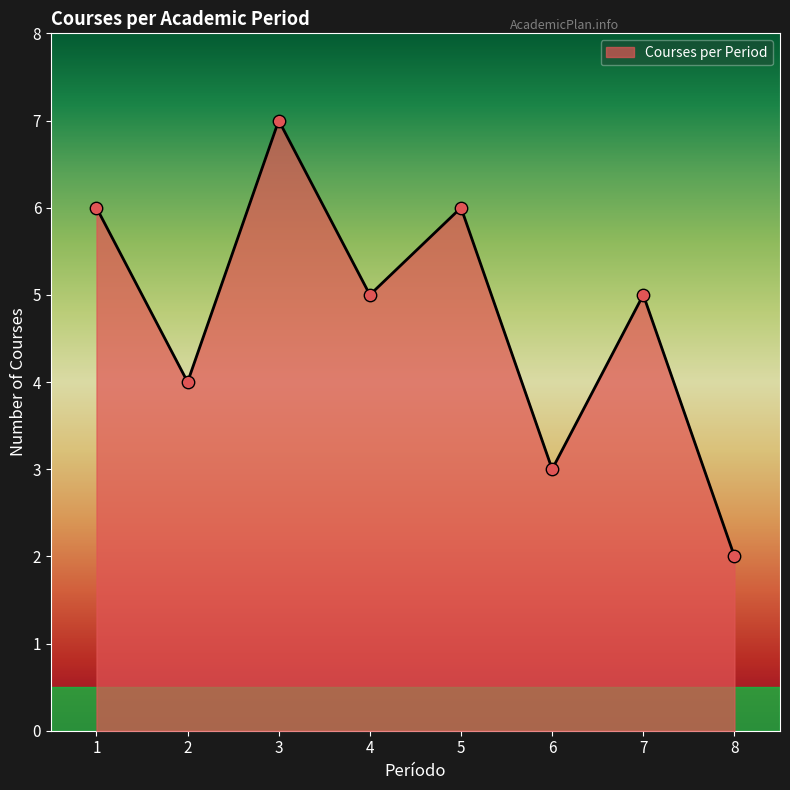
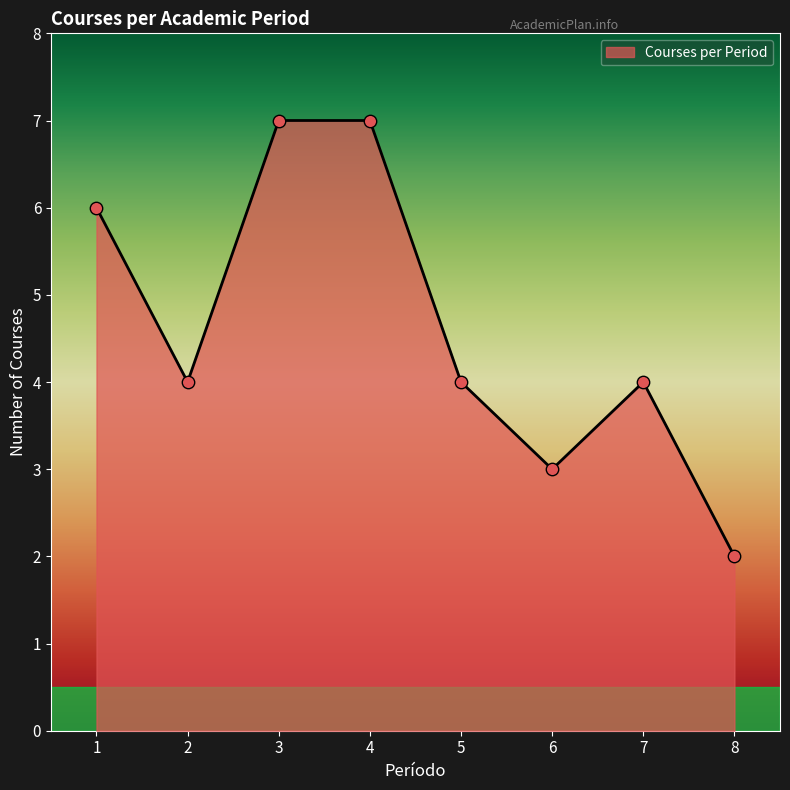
  {
    "1": 6,
    "2": 4,
    "3": 7,
-   "4": 5,
-   "5": 6,
+   "4": 7,
+   "5": 4,
    "6": 3,
-   "7": 5,
+   "7": 4,
    "8": 2
  }
